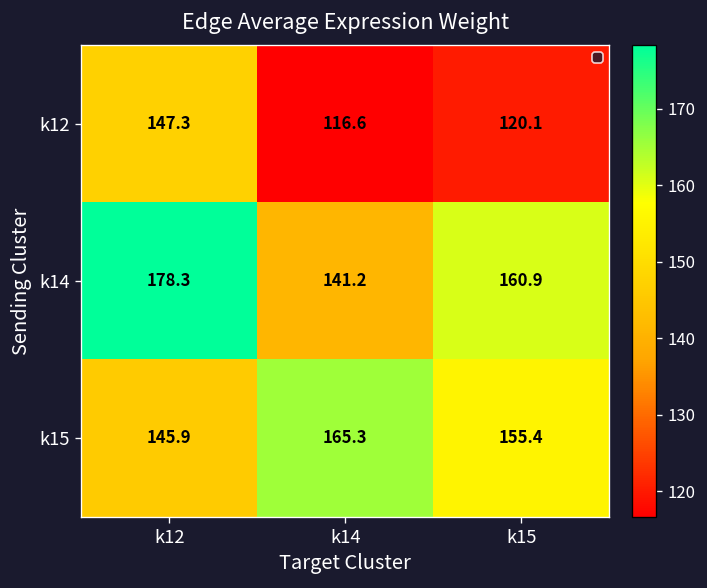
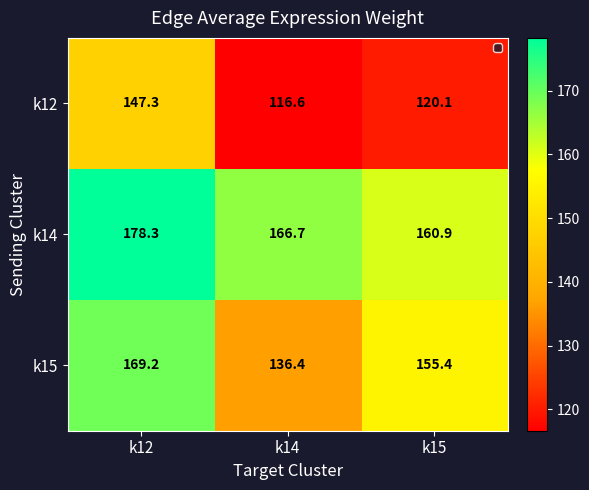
  {
    "k12": {
      "k12": 147.3,
      "k14": 116.6,
      "k15": 120.1
    },
    "k14": {
      "k12": 178.3,
-     "k14": 141.2,
+     "k14": 166.7,
      "k15": 160.9
    },
    "k15": {
-     "k12": 145.9,
-     "k14": 165.3,
+     "k12": 169.2,
+     "k14": 136.4,
      "k15": 155.4
    }
  }
